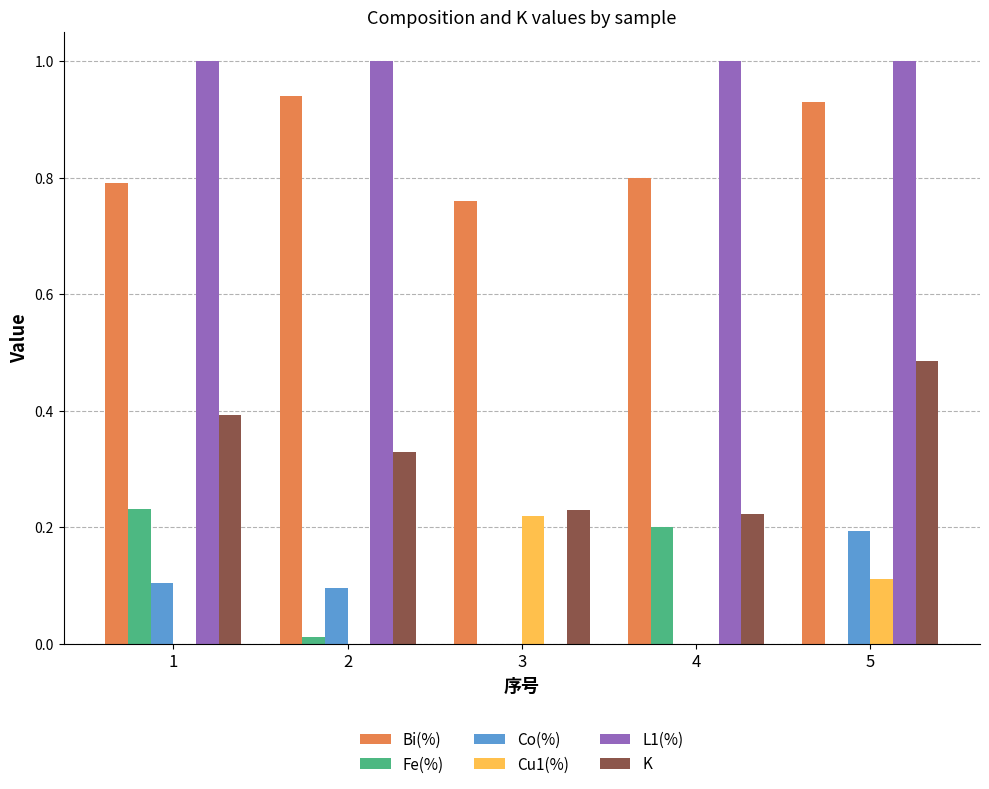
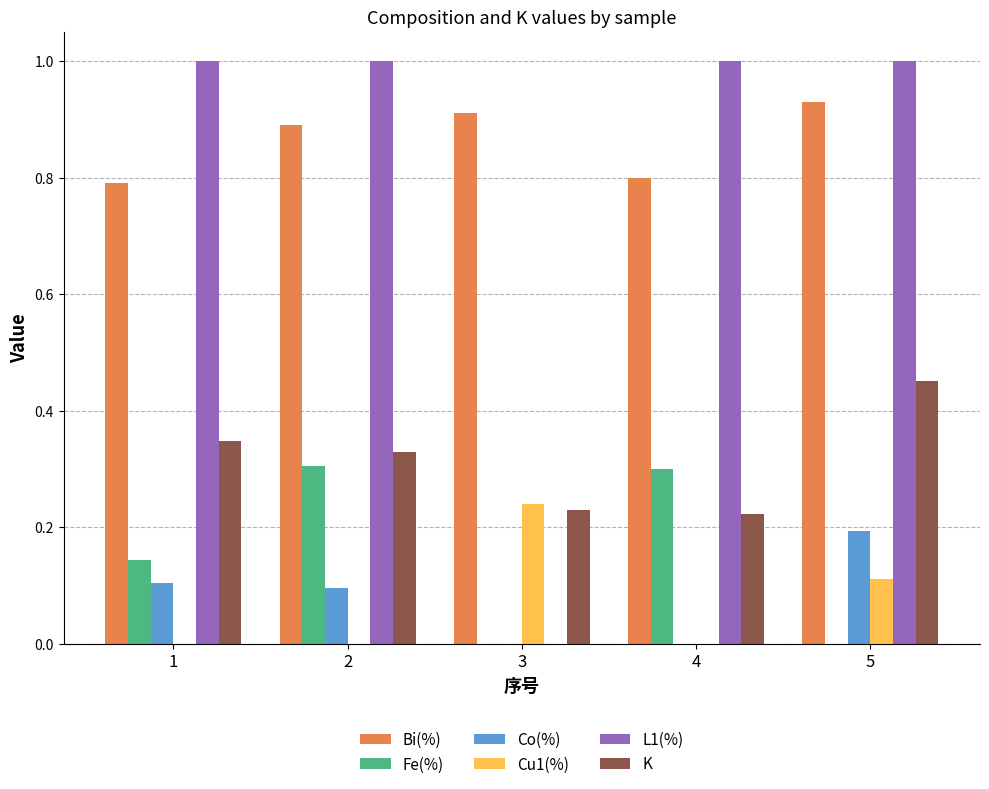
  {
    "Bi(%)": {
      "1": 0.79,
-     "2": 0.94,
-     "3": 0.76,
+     "2": 0.89,
+     "3": 0.91,
      "4": 0.80,
      "5": 0.93
    },
    "Fe(%)": {
-     "1": 0.23,
-     "2": 0.01,
+     "1": 0.14,
+     "2": 0.31,
      "3": 0.00,
-     "4": 0.2,
+     "4": 0.3,
      "5": 0.00
    },
    "Co(%)": {
      "1": 0.10,
      "2": 0.10,
      "3": 0.00,
      "4": 0.00,
      "5": 0.19
    },
    "Cu1(%)": {
      "1": 0.00,
      "2": 0.00,
-     "3": 0.22,
+     "3": 0.24,
      "4": 0.00,
      "5": 0.11
    },
    "L1(%)": {
      "1": 1.00,
      "2": 1.00,
      "3": 0.00,
      "4": 1.00,
      "5": 1.00
    },
    "K": {
-     "1": 0.39,
+     "1": 0.35,
      "2": 0.33,
      "3": 0.23,
      "4": 0.22,
-     "5": 0.48
+     "5": 0.45
    }
  }
